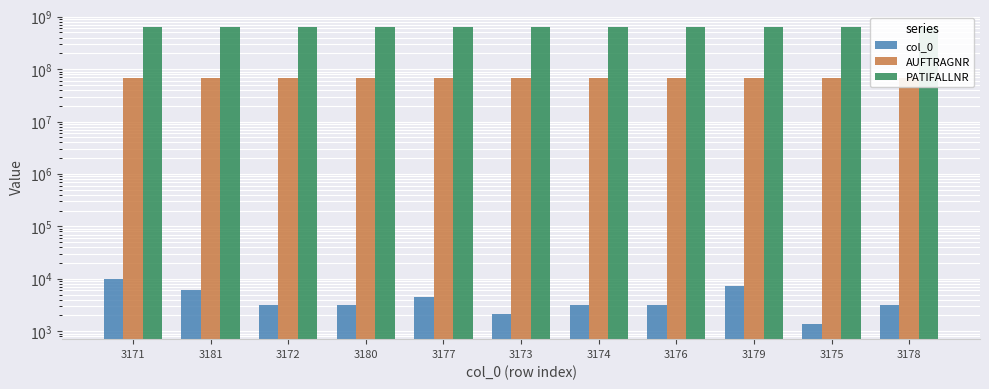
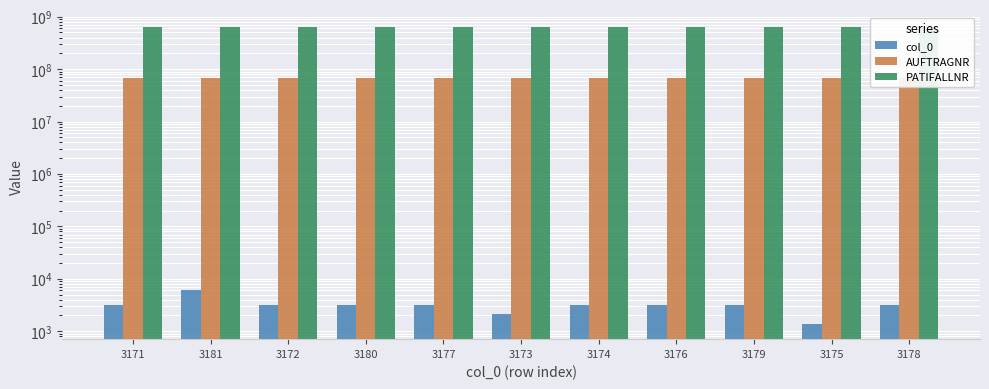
  {
    "col_0": {
-     "3171": 10000,
+     "3171": 3000,
      "3181": 6000,
      "3172": 3000,
      "3180": 3000,
-     "3177": 5000,
+     "3177": 3000,
      "3173": 2200,
      "3174": 3000,
      "3176": 3000,
-     "3179": 7000,
+     "3179": 3000,
      "3175": 1400,
      "3178": 3000
    },
    "AUFTRAGNR": {
      "3171": 70000000,
      "3181": 70000000,
      "3172": 70000000,
      "3180": 70000000,
      "3177": 70000000,
      "3173": 70000000,
      "3174": 70000000,
      "3176": 70000000,
      "3179": 70000000,
      "3175": 70000000
    },
    "PATIFALLNR": {
      "3171": 600000000,
      "3181": 600000000,
      "3172": 600000000,
      "3180": 600000000,
      "3177": 600000000,
      "3173": 600000000,
      "3174": 600000000,
      "3176": 600000000,
      "3179": 600000000,
      "3175": 600000000
    }
  }
